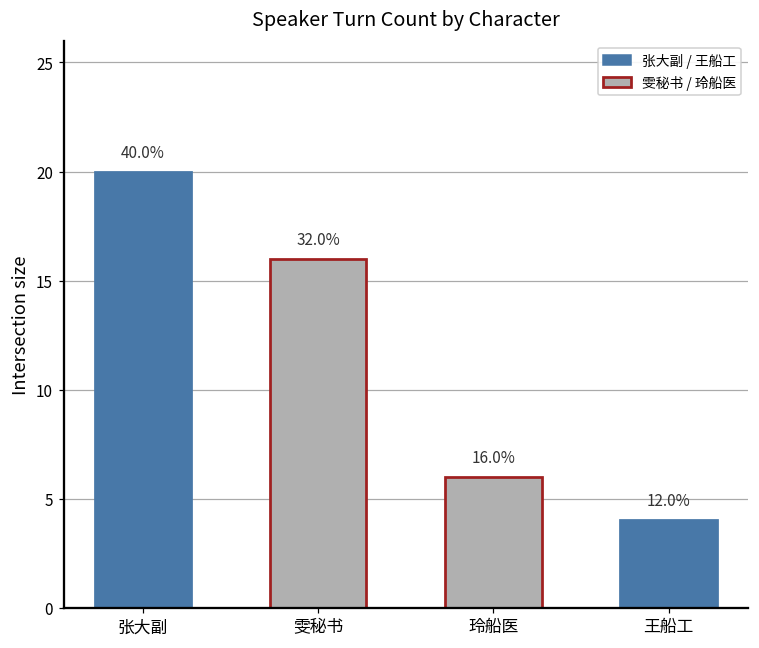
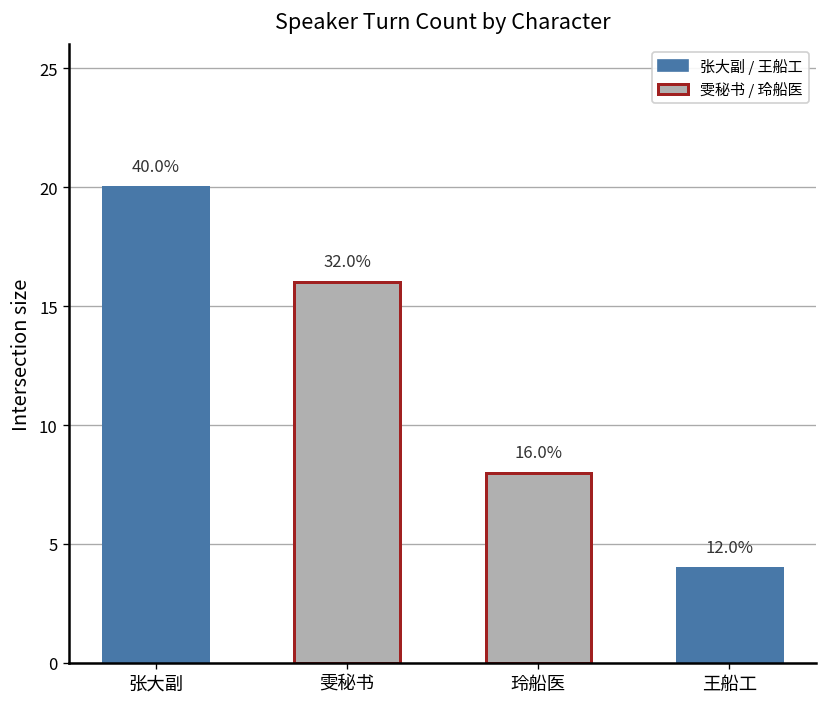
  {
-   "玲船医": 6
+   "玲船医": 8
  }
